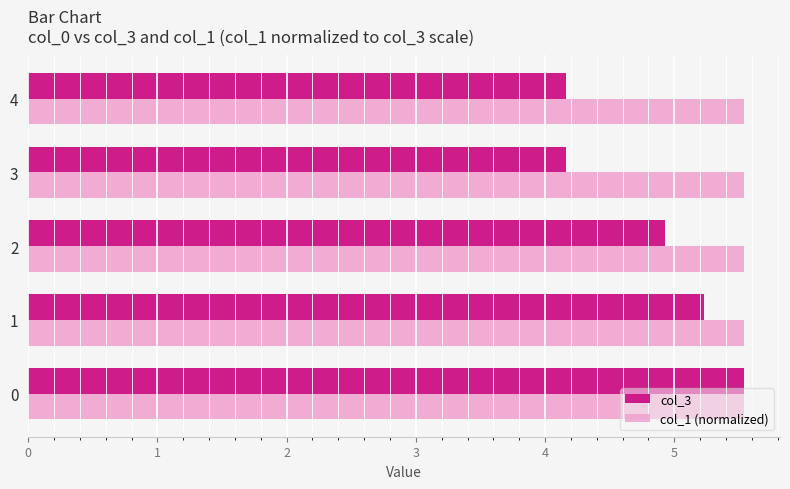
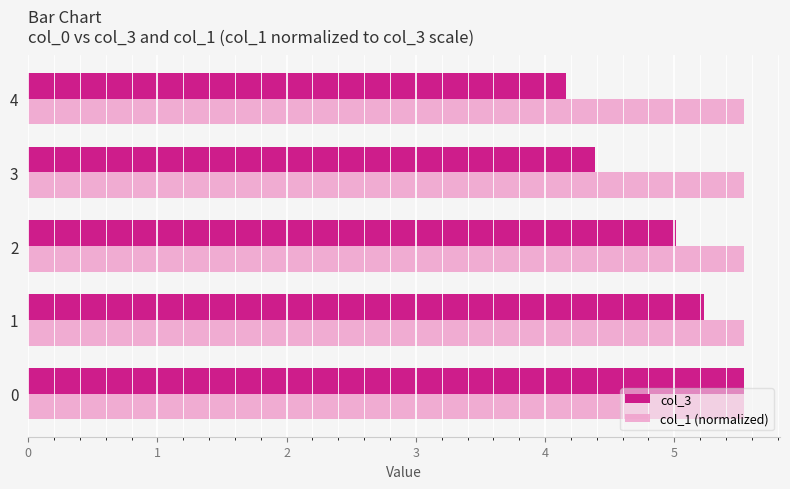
  {
    "col_3": {
      "4": 4.16,
-     "3": 4.16,
-     "2": 4.93,
+     "3": 4.38,
+     "2": 5.02,
      "1": 5.23,
      "0": 5.54
    },
    "col_1 (normalized)": {
      "4": 5.54,
      "3": 5.54,
      "2": 5.54,
      "1": 5.54
    }
  }
